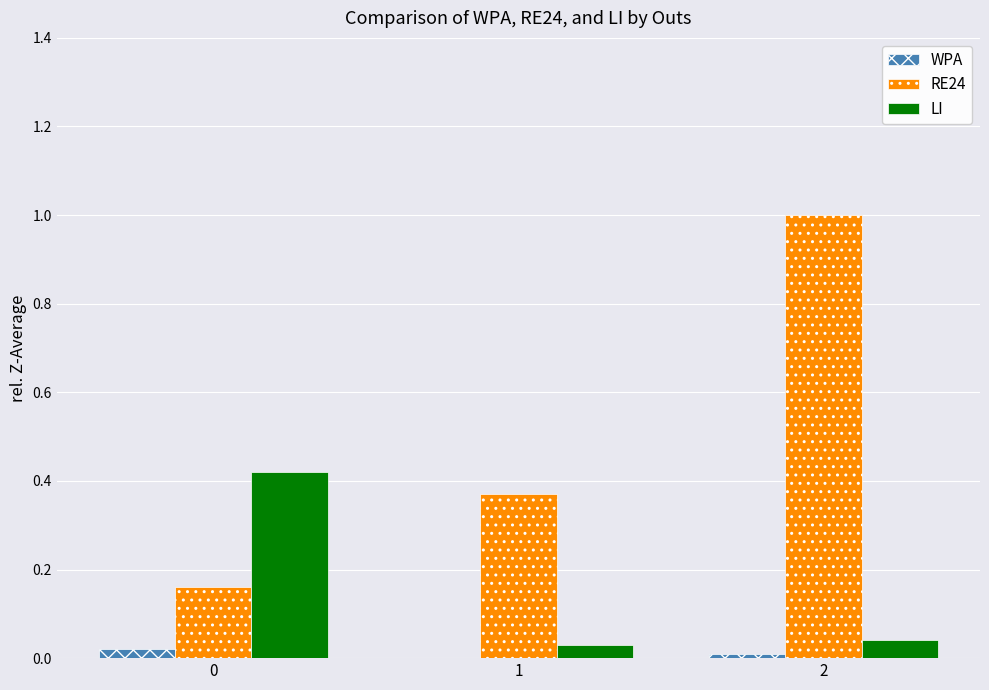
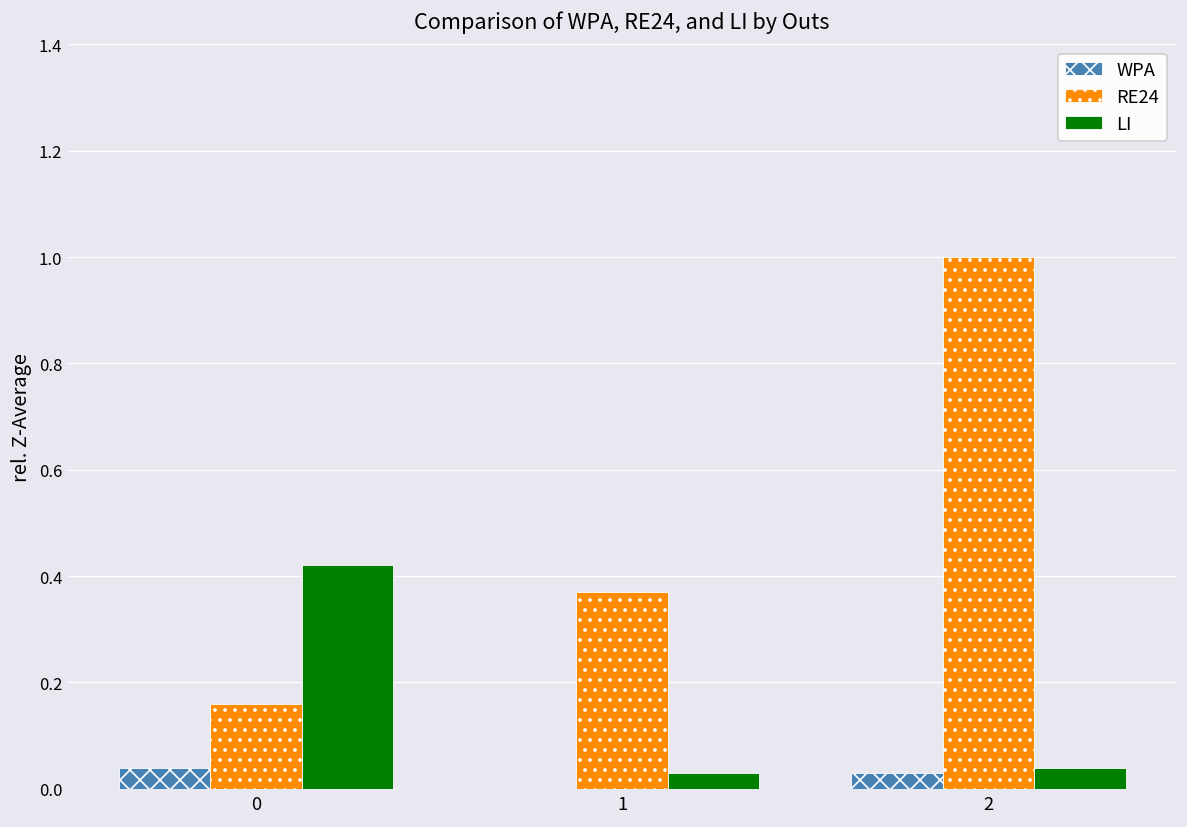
  {
    "WPA": {
-     "0": 0.02,
+     "0": 0.04,
      "1": 0.00,
-     "2": 0.01
+     "2": 0.03
    },
    "RE24": {
      "0": 0.16,
      "1": 0.37,
      "2": 1.00
    },
    "LI": {
      "0": 0.42,
      "1": 0.03,
      "2": 0.04
    }
  }
